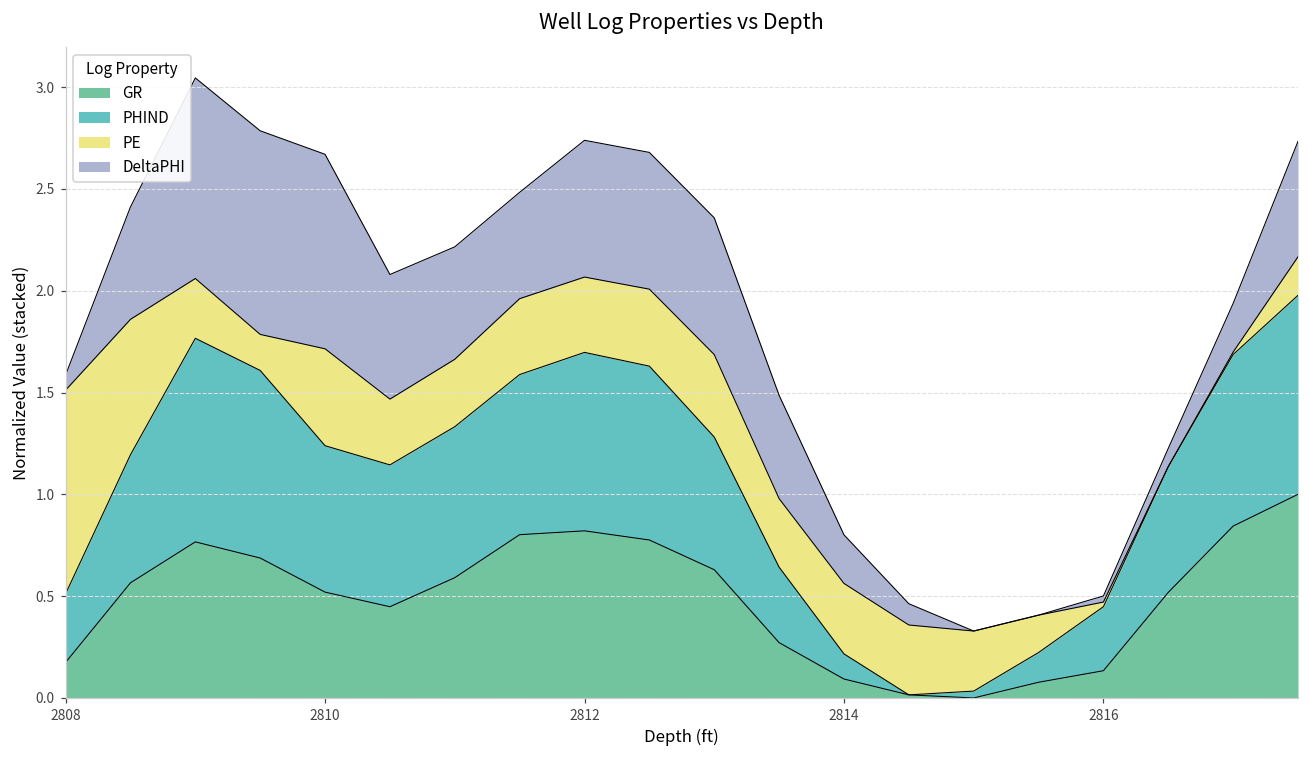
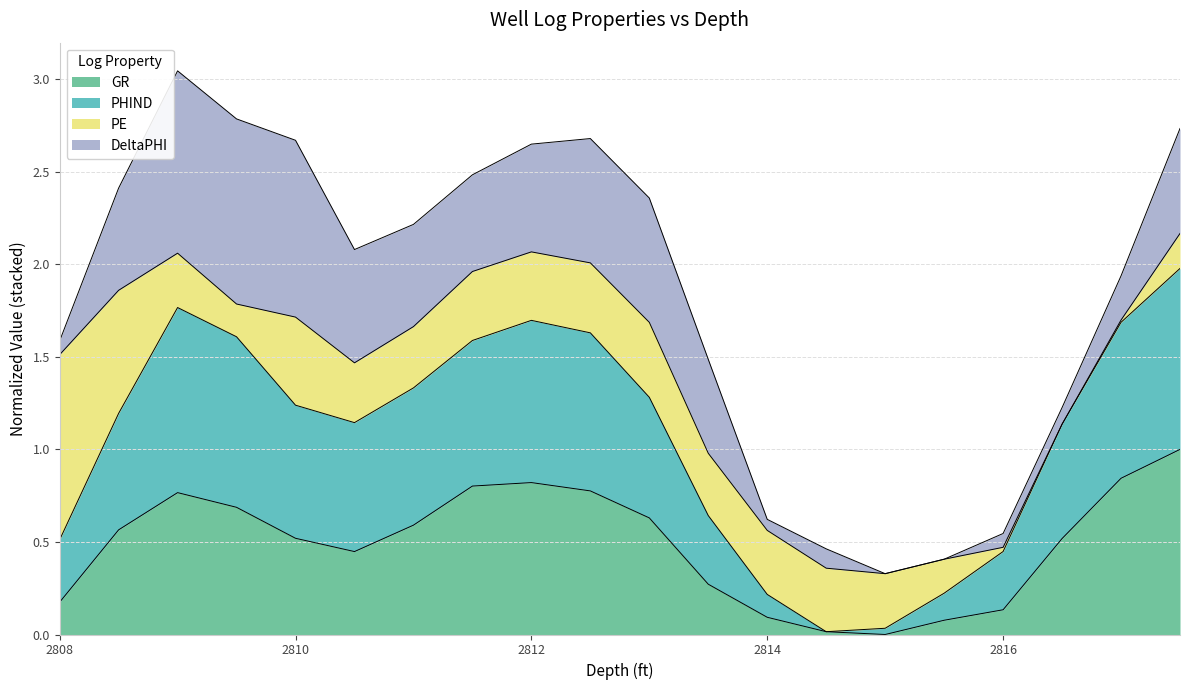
  {
    "PE": {
      "2808": 1.00,
      "2810": 0.48,
      "2812": 0.37,
      "2814": 0.35,
      "2816": 0.02
    },
    "DeltaPHI": {
      "2808": 0.07,
      "2810": 0.96,
-     "2812": 0.67,
-     "2814": 0.24,
-     "2816": 0.03
+     "2812": 0.58,
+     "2814": 0.06,
+     "2816": 0.07
    }
  }
